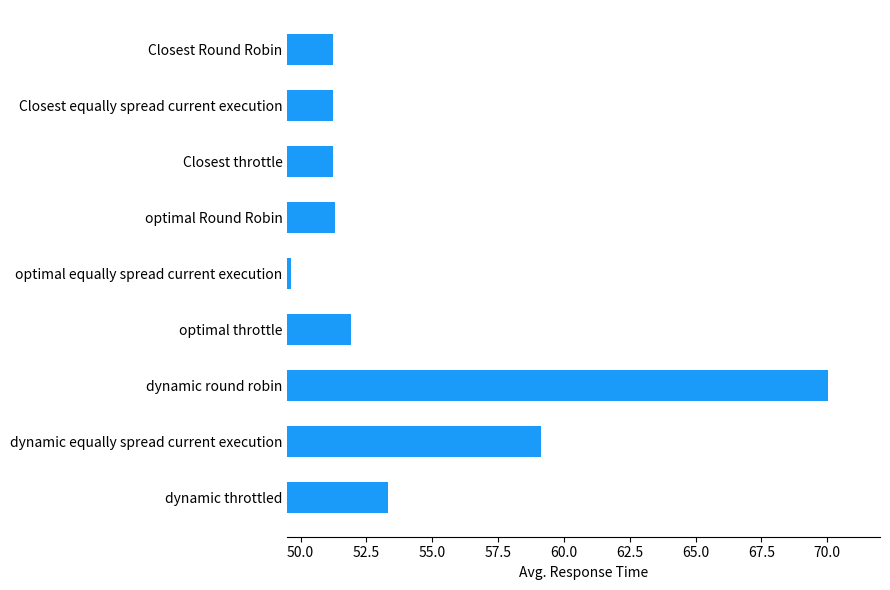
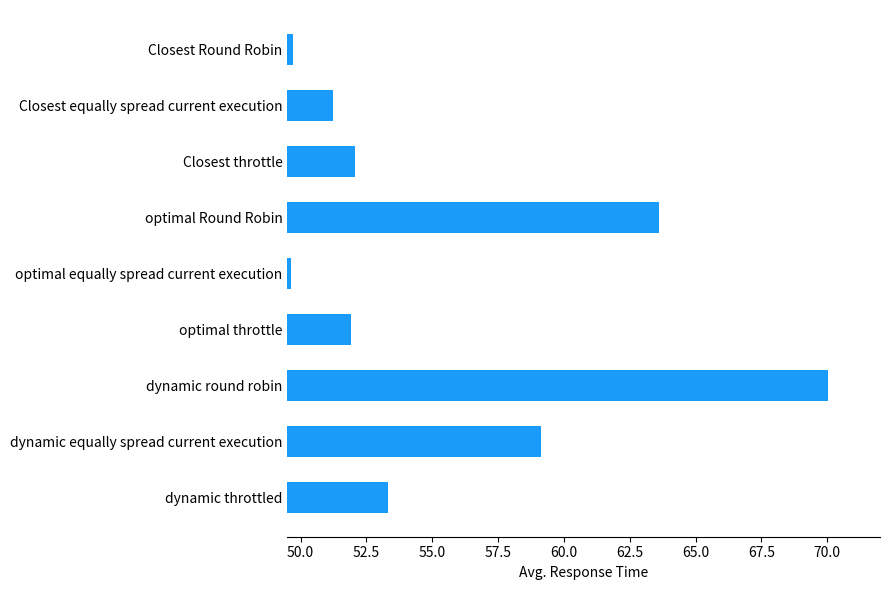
  {
-   "Closest Round Robin": 51.2,
+   "Closest Round Robin": 49.7,
    "Closest equally spread current execution": 51.2,
-   "Closest throttle": 51.2,
-   "optimal Round Robin": 51.3,
+   "Closest throttle": 52.1,
+   "optimal Round Robin": 63.6,
    "optimal equally spread current execution": 49.7,
    "optimal throttle": 51.9,
    "dynamic round robin": 70.0,
    "dynamic equally spread current execution": 59.1,
    "dynamic throttled": 53.3
  }
